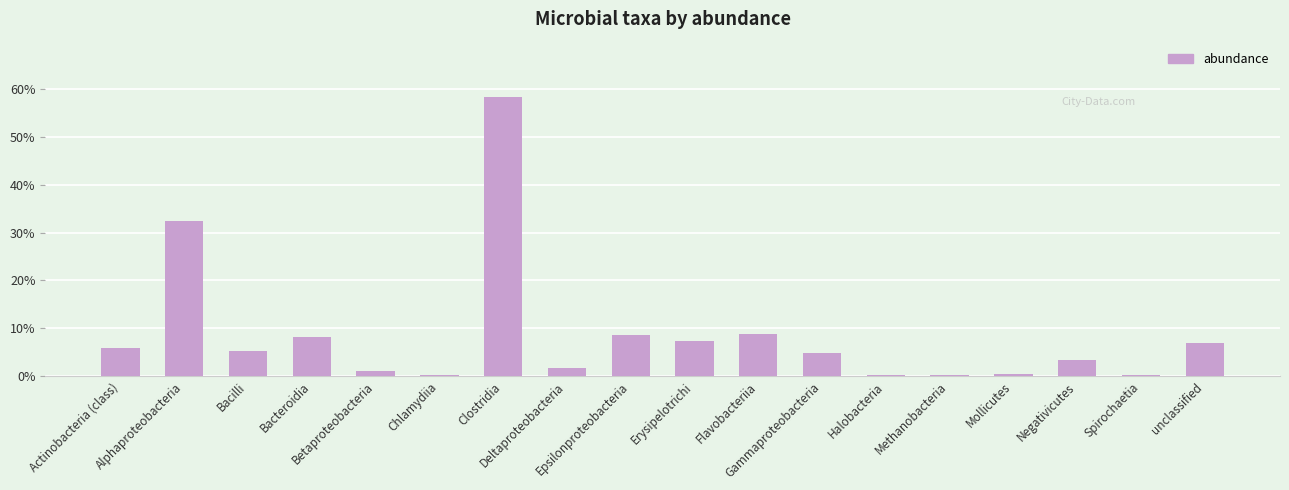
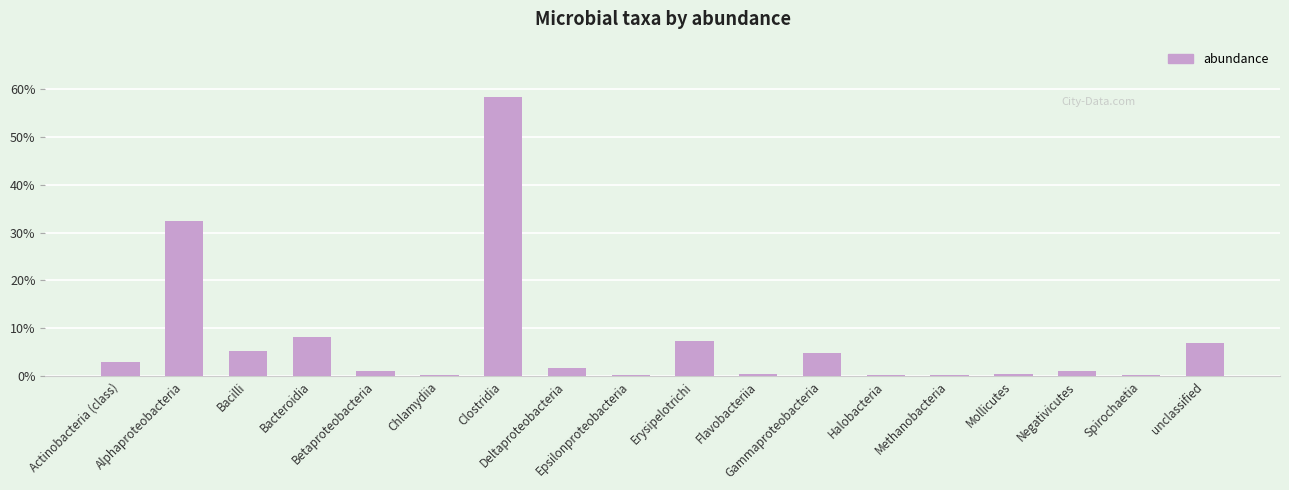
  {
-   "Actinobacteria (class)": "6%",
+   "Actinobacteria (class)": "3%",
    "Alphaproteobacteria": "32%",
    "Bacilli": "5%",
    "Bacteroidia": "8%",
    "Betaproteobacteria": "1%",
    "Clostridia": "58%",
    "Deltaproteobacteria": "2%",
-   "Epsilonproteobacteria": "9%",
+   "Epsilonproteobacteria": "0%",
    "Erysipelotrichi": "7%",
-   "Flavobacteriia": "9%",
+   "Flavobacteriia": "1%",
    "Gammaproteobacteria": "5%",
    "Mollicutes": "1%",
-   "Negativicutes": "3%",
+   "Negativicutes": "1%",
    "unclassified": "7%"
  }
